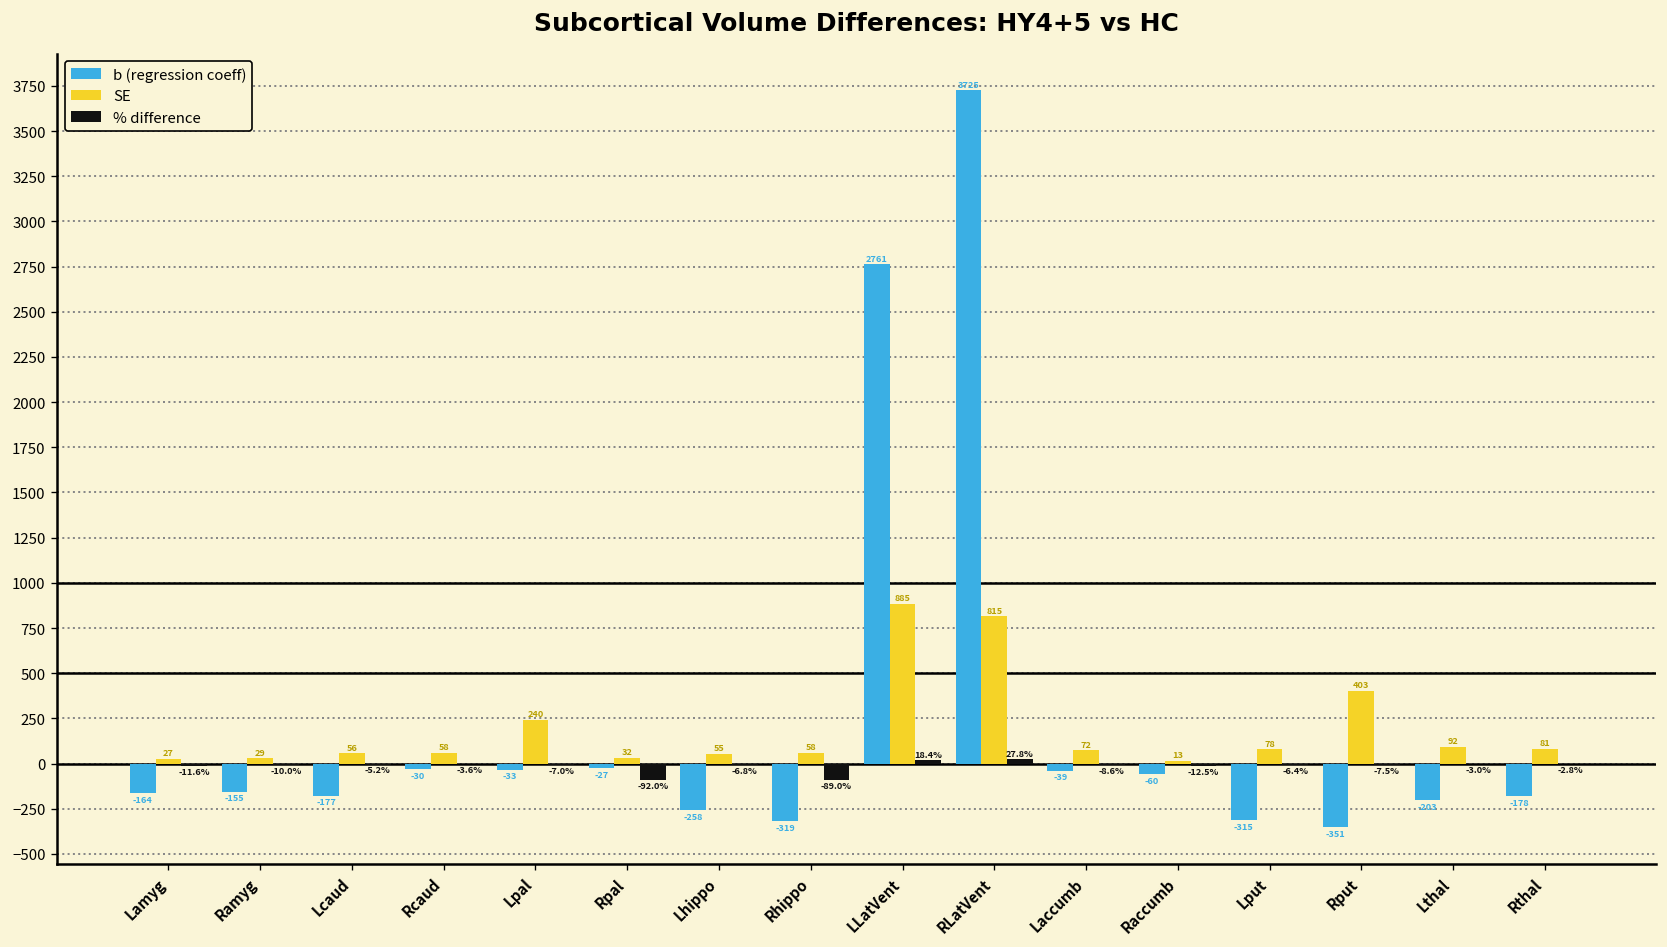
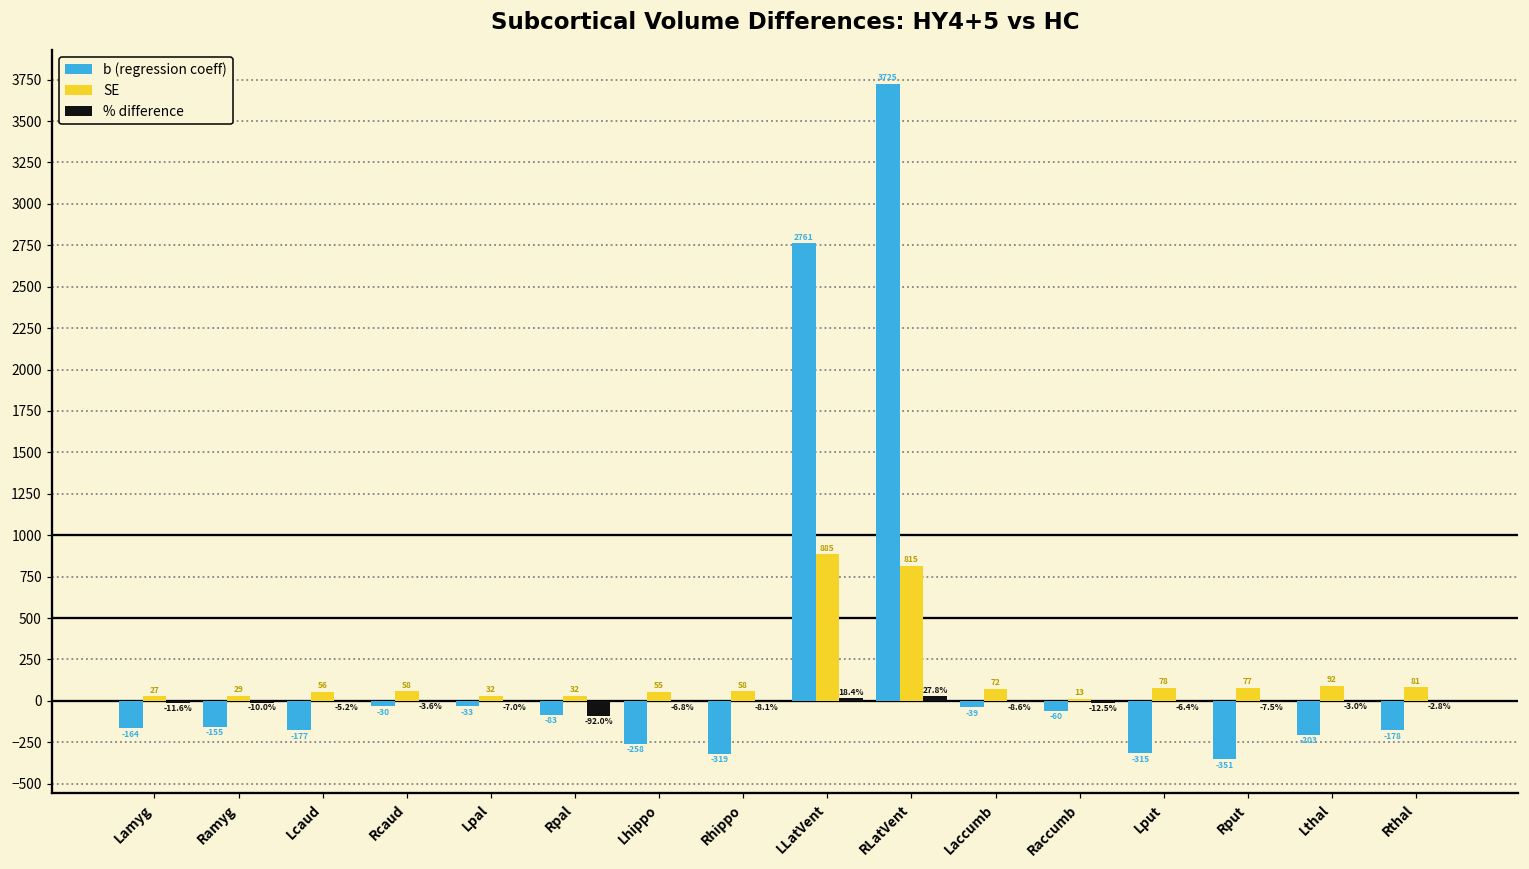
  {
    "b (regression coeff)": {
      "Lamyg": "-164",
      "Ramyg": "-155",
      "Lcaud": "-177",
      "Rcaud": "-30",
      "Lpal": "-33",
-     "Rpal": "-27",
+     "Rpal": "-83",
      "Lhippo": "-258",
      "Rhippo": "-319",
      "LLatVent": "2761",
      "RLatVent": "3725",
      "Laccumb": "-39",
      "Raccumb": "-60",
      "Lput": "-315",
      "Rput": "-351",
      "Lthal": "-203",
      "Rthal": "-178"
    },
    "SE": {
      "Lamyg": "27",
      "Ramyg": "29",
      "Lcaud": "56",
      "Rcaud": "58",
-     "Lpal": "240",
+     "Lpal": "32",
      "Rpal": "32",
      "Lhippo": "55",
      "Rhippo": "58",
      "LLatVent": "885",
      "RLatVent": "815",
      "Laccumb": "72",
      "Raccumb": "13",
      "Lput": "78",
-     "Rput": "403",
+     "Rput": "77",
      "Lthal": "92",
      "Rthal": "81"
    },
    "% difference": {
      "Lamyg": "-11.6%",
      "Ramyg": "-10.0%",
      "Lcaud": "-5.2%",
      "Rcaud": "-3.6%",
      "Lpal": "-7.0%",
      "Rpal": "-92.0%",
      "Lhippo": "-6.8%",
-     "Rhippo": "-89.0%",
+     "Rhippo": "-8.1%",
      "LLatVent": "18.4%",
      "RLatVent": "27.8%",
      "Laccumb": "-8.6%",
      "Raccumb": "-12.5%",
      "Lput": "-6.4%",
      "Rput": "-7.5%",
      "Lthal": "-3.0%",
      "Rthal": "-2.8%"
    }
  }
